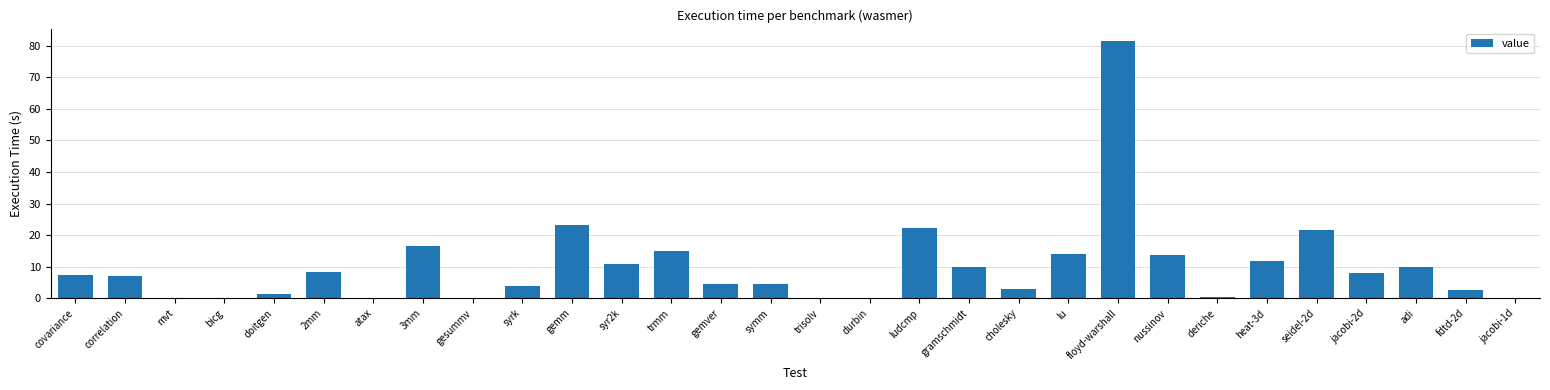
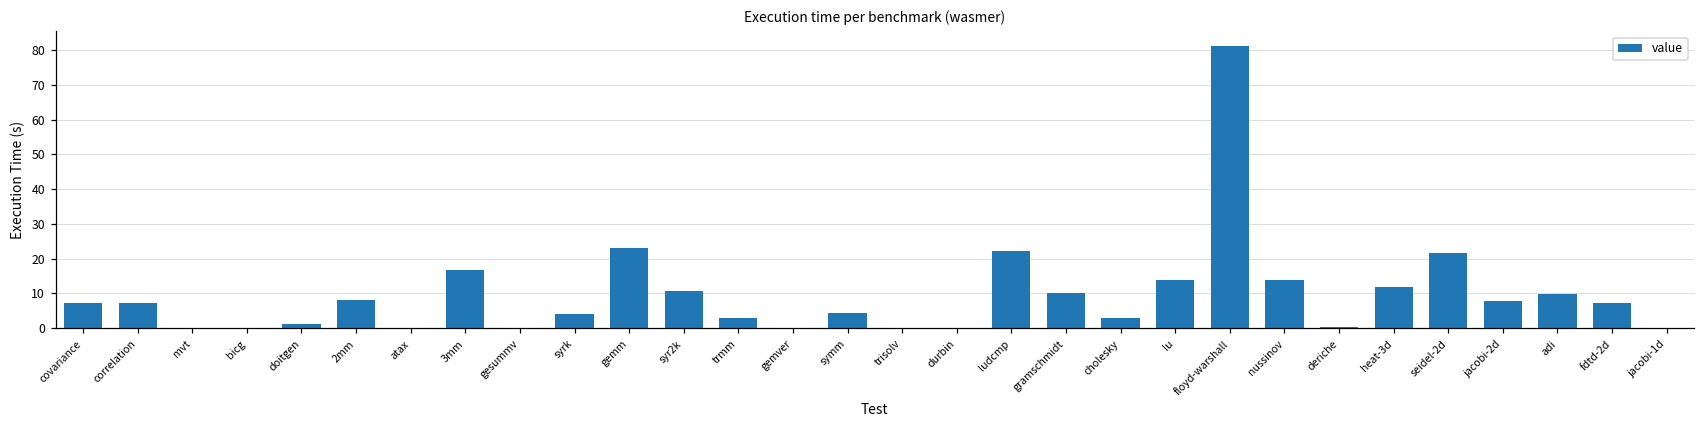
  {
    "covariance": 7,
    "correlation": 7,
    "doitgen": 1,
    "2mm": 8,
    "3mm": 17,
    "syrk": 4,
    "gemm": 23,
    "syr2k": 11,
-   "trmm": 15,
-   "gemver": 4,
+   "trmm": 3,
+   "gemver": 0,
    "symm": 4,
    "ludcmp": 22,
    "gramschmidt": 10,
    "cholesky": 3,
    "lu": 14,
    "floyd-warshall": 81,
    "nussinov": 14,
    "heat-3d": 12,
    "seidel-2d": 22,
    "jacobi-2d": 8,
    "adi": 10,
-   "fdtd-2d": 3
+   "fdtd-2d": 7
  }
